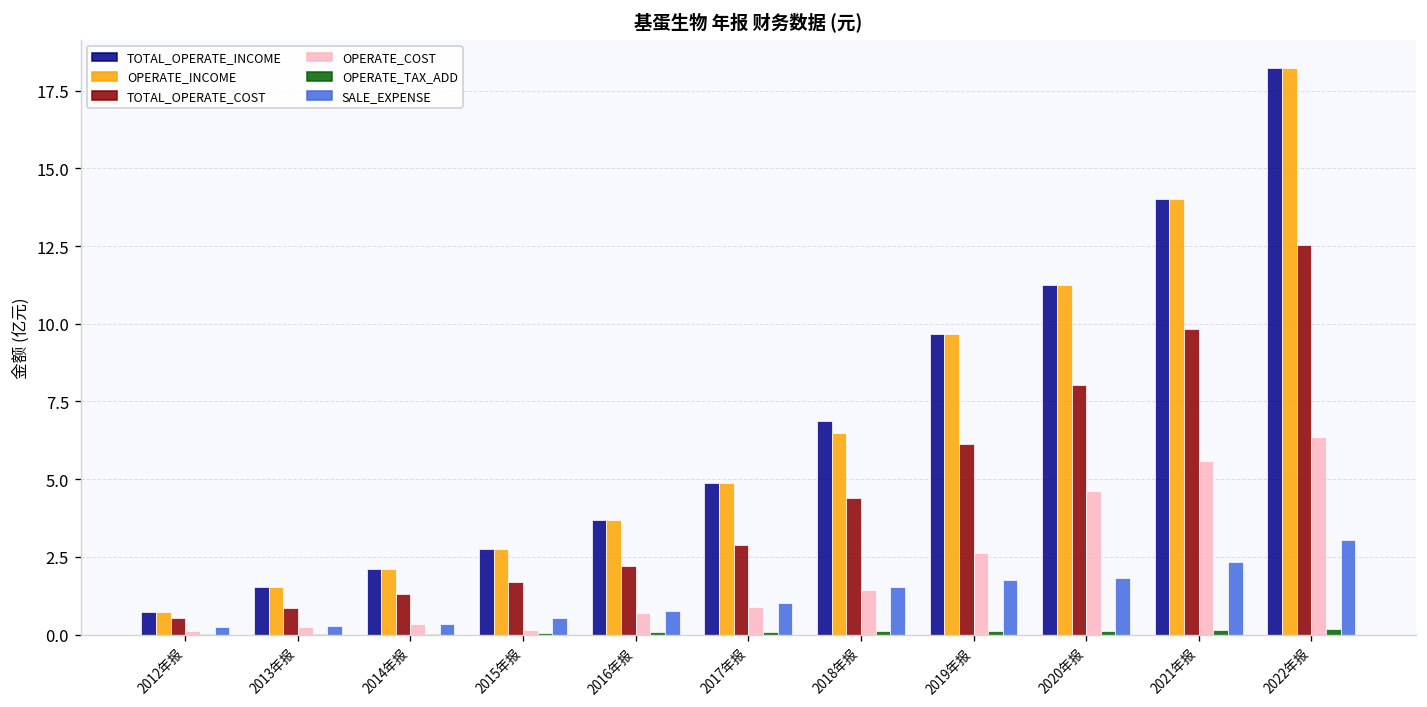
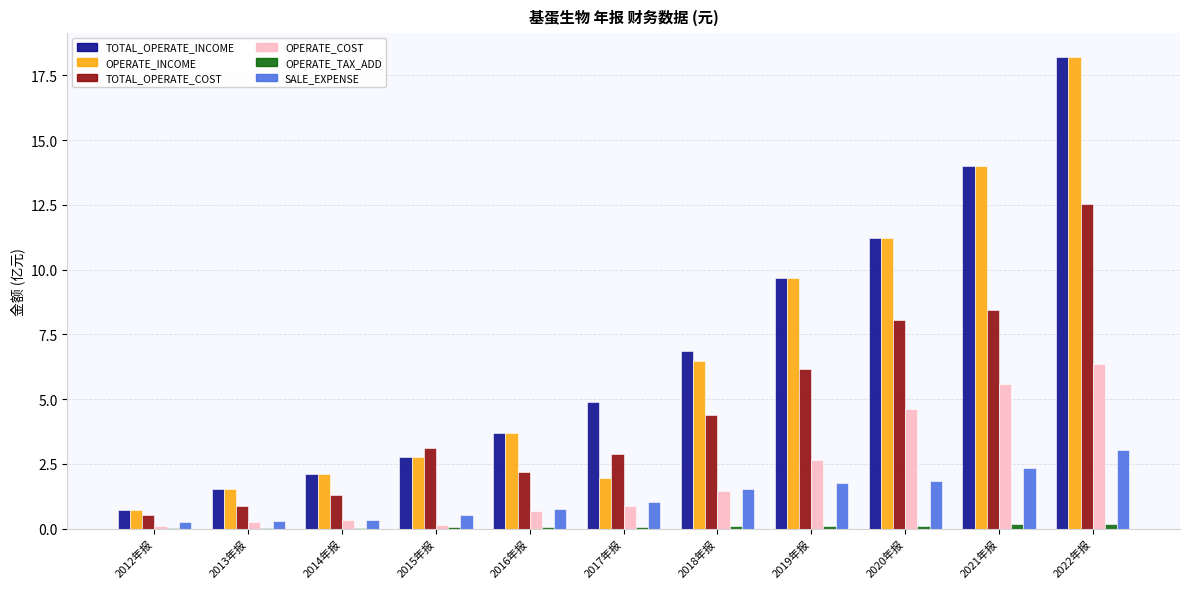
  {
    "TOTAL_OPERATE_INCOME": {
      "2012年报": 0.7,
      "2013年报": 1.5,
      "2014年报": 2.1,
      "2015年报": 2.8,
      "2016年报": 3.7,
      "2017年报": 4.9,
      "2018年报": 6.9,
      "2019年报": 9.7,
      "2020年报": 11.2,
      "2021年报": 14.0,
      "2022年报": 18.2
    },
    "OPERATE_INCOME": {
      "2012年报": 0.7,
      "2013年报": 1.5,
      "2014年报": 2.1,
      "2015年报": 2.8,
      "2016年报": 3.7,
-     "2017年报": 4.9,
+     "2017年报": 2.0,
      "2018年报": 6.5,
      "2019年报": 9.7,
      "2020年报": 11.2,
      "2021年报": 14.0,
      "2022年报": 18.2
    },
    "TOTAL_OPERATE_COST": {
      "2012年报": 0.5,
      "2013年报": 0.9,
      "2014年报": 1.3,
-     "2015年报": 1.7,
+     "2015年报": 3.1,
      "2016年报": 2.2,
      "2017年报": 2.9,
      "2018年报": 4.4,
      "2019年报": 6.1,
      "2020年报": 8.0,
-     "2021年报": 9.8,
+     "2021年报": 8.4,
      "2022年报": 12.5
    },
    "OPERATE_COST": {
      "2012年报": 0.1,
      "2013年报": 0.3,
      "2014年报": 0.3,
      "2015年报": 0.2,
      "2016年报": 0.7,
      "2017年报": 0.9,
      "2018年报": 1.4,
      "2019年报": 2.6,
      "2020年报": 4.6,
      "2021年报": 5.6,
      "2022年报": 6.4
    },
    "OPERATE_TAX_ADD": {
      "2018年报": 0.1,
      "2019年报": 0.1,
      "2020年报": 0.1,
      "2021年报": 0.2,
      "2022年报": 0.2
    },
    "SALE_EXPENSE": {
      "2012年报": 0.2,
      "2013年报": 0.3,
      "2014年报": 0.3,
      "2015年报": 0.5,
      "2016年报": 0.7,
      "2017年报": 1.0,
      "2018年报": 1.5,
      "2019年报": 1.7,
      "2020年报": 1.8,
      "2021年报": 2.3,
      "2022年报": 3.0
    }
  }
